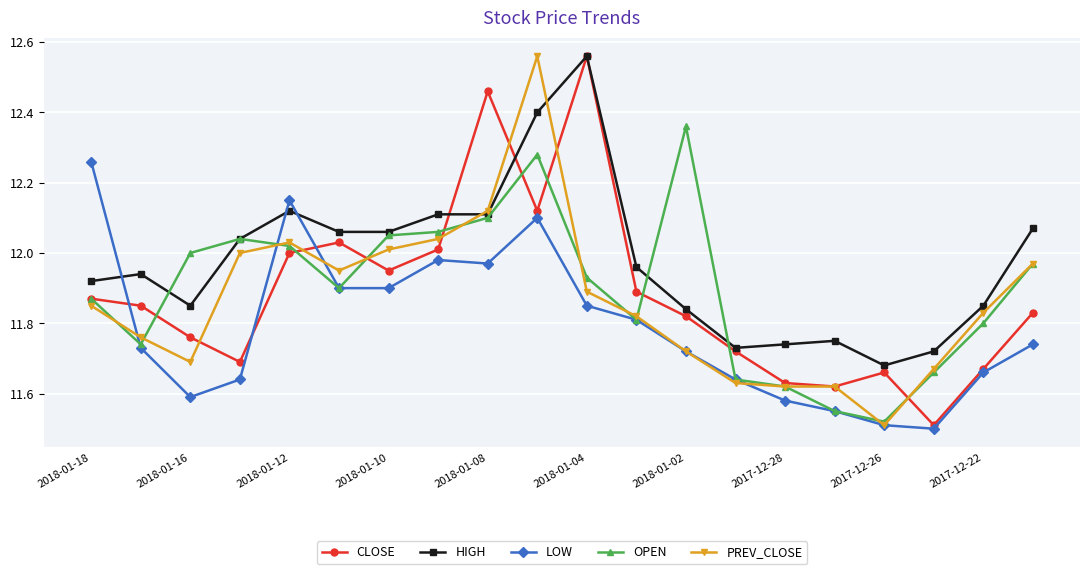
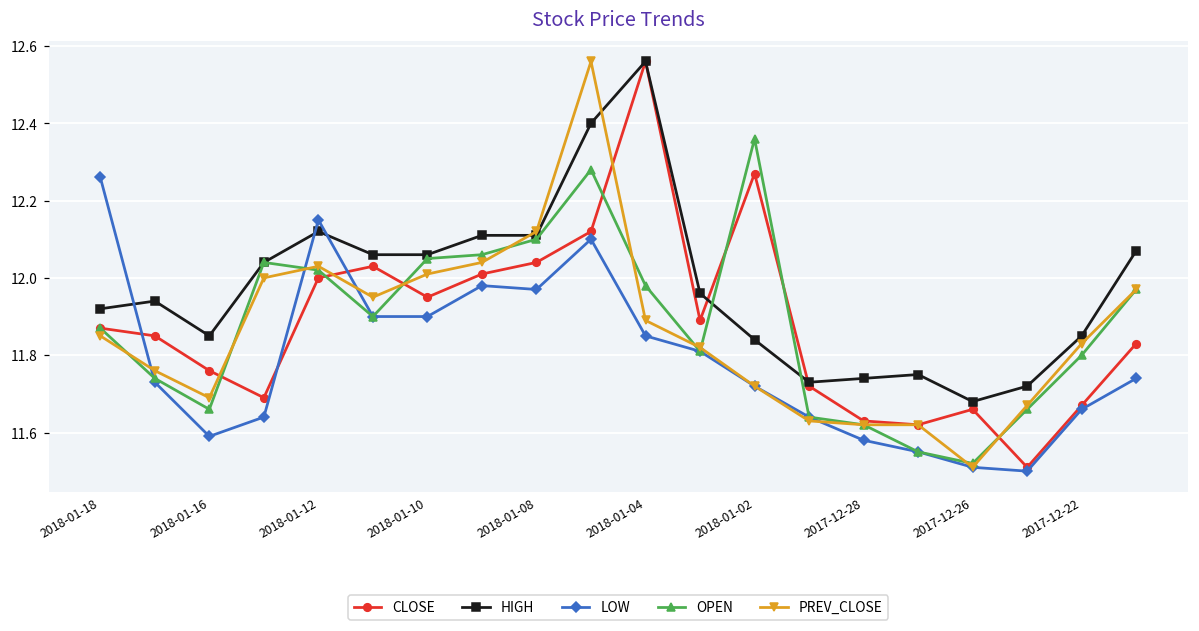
  {
    "CLOSE": {
      "2018-01-16": 11.76,
      "2018-01-12": 12.00,
      "2018-01-10": 11.95,
-     "2018-01-08": 12.46,
-     "2018-01-02": 11.82,
+     "2018-01-08": 12.04,
+     "2018-01-02": 12.27,
      "2017-12-28": 11.63,
      "2017-12-26": 11.66,
      "2017-12-22": 11.67
    },
    "HIGH": {
      "2018-01-18": 11.92,
      "2018-01-16": 11.85,
      "2018-01-12": 12.12,
      "2018-01-10": 12.06,
      "2018-01-08": 12.11,
      "2018-01-02": 11.84,
      "2017-12-28": 11.74,
      "2017-12-26": 11.68,
      "2017-12-22": 11.85
    },
    "LOW": {
      "2018-01-18": 12.26,
      "2018-01-16": 11.59,
      "2018-01-12": 12.15,
      "2018-01-10": 11.90,
      "2018-01-08": 11.97,
      "2018-01-04": 11.85,
      "2017-12-28": 11.58,
      "2017-12-22": 11.66
    },
    "OPEN": {
-     "2018-01-16": 12.00,
+     "2018-01-16": 11.66,
      "2018-01-12": 12.02,
      "2018-01-10": 12.05,
      "2018-01-08": 12.10,
-     "2018-01-04": 11.93,
+     "2018-01-04": 11.98,
      "2018-01-02": 12.36,
      "2017-12-26": 11.52,
      "2017-12-22": 11.80
    },
    "PREV_CLOSE": {
      "2018-01-18": 11.85,
      "2018-01-16": 11.69,
      "2018-01-12": 12.03,
      "2018-01-10": 12.01,
      "2018-01-08": 12.12,
      "2018-01-04": 11.89,
      "2017-12-22": 11.83
    }
  }
